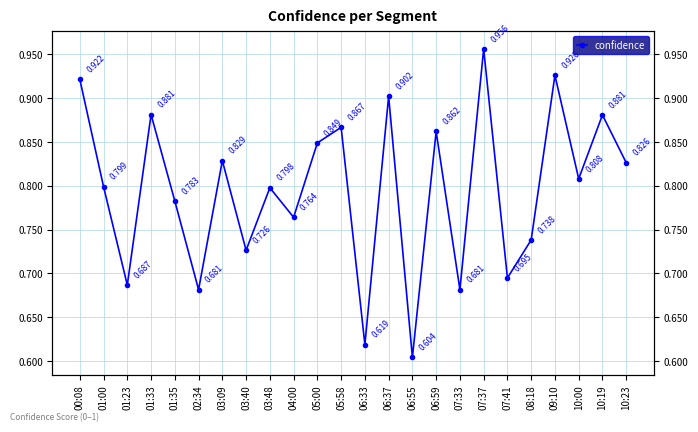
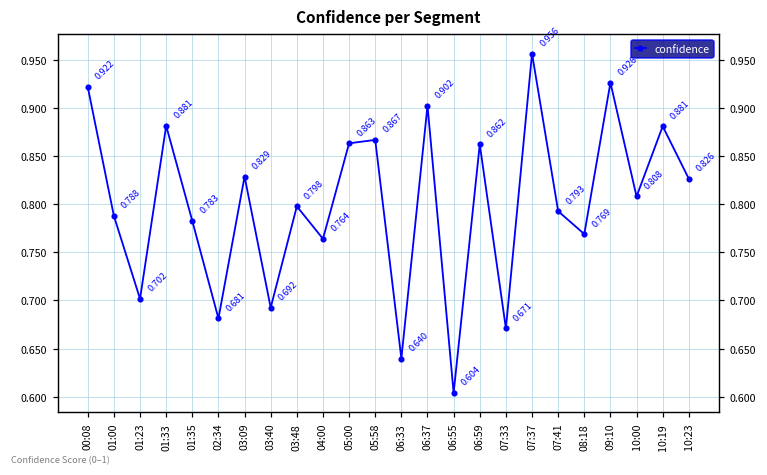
  {
    "00:08": 0.922,
-   "01:00": 0.799,
-   "01:23": 0.687,
+   "01:00": 0.788,
+   "01:23": 0.702,
    "01:33": 0.881,
    "01:35": 0.783,
    "02:34": 0.681,
    "03:09": 0.829,
-   "03:40": 0.726,
+   "03:40": 0.692,
    "03:48": 0.798,
    "04:00": 0.764,
-   "05:00": 0.849,
+   "05:00": 0.863,
    "05:58": 0.867,
-   "06:33": 0.619,
+   "06:33": 0.640,
    "06:37": 0.902,
    "06:55": 0.604,
    "06:59": 0.862,
-   "07:33": 0.681,
+   "07:33": 0.671,
    "07:37": 0.956,
-   "07:41": 0.695,
-   "08:18": 0.738,
+   "07:41": 0.793,
+   "08:18": 0.769,
    "10:00": 0.808,
    "10:19": 0.881,
    "10:23": 0.826
  }
